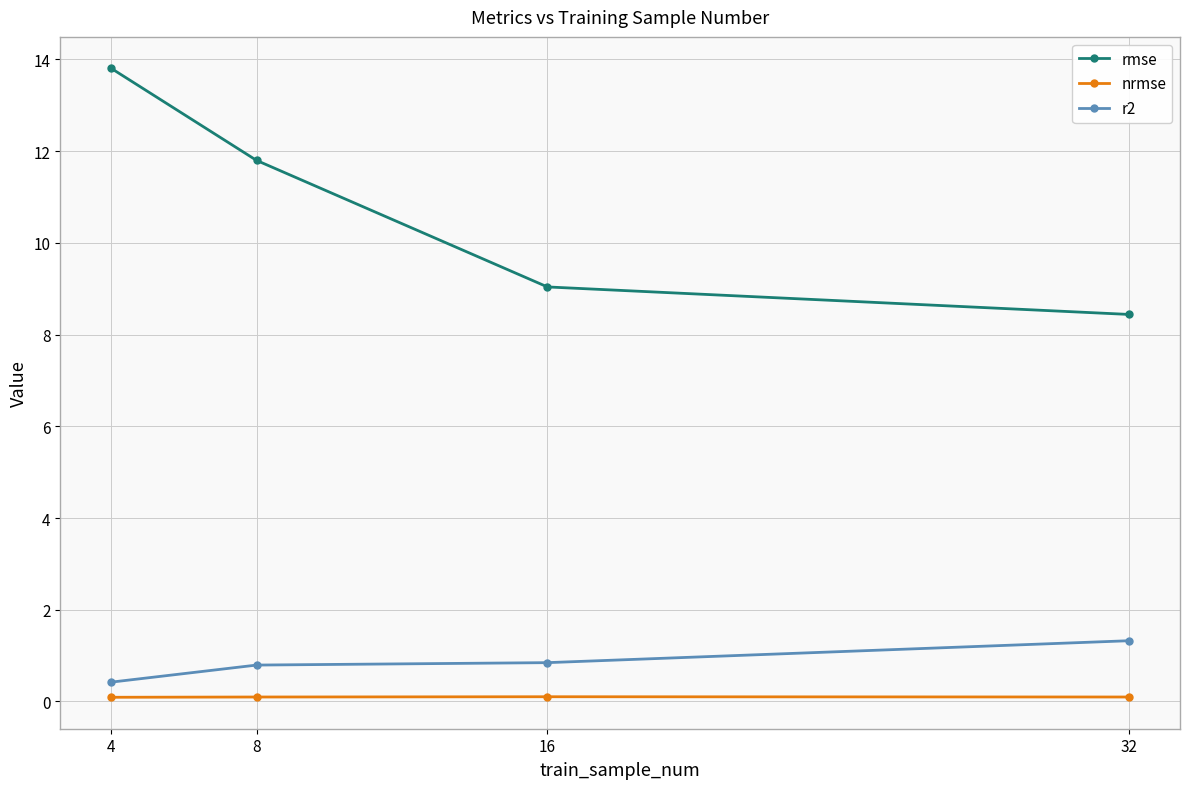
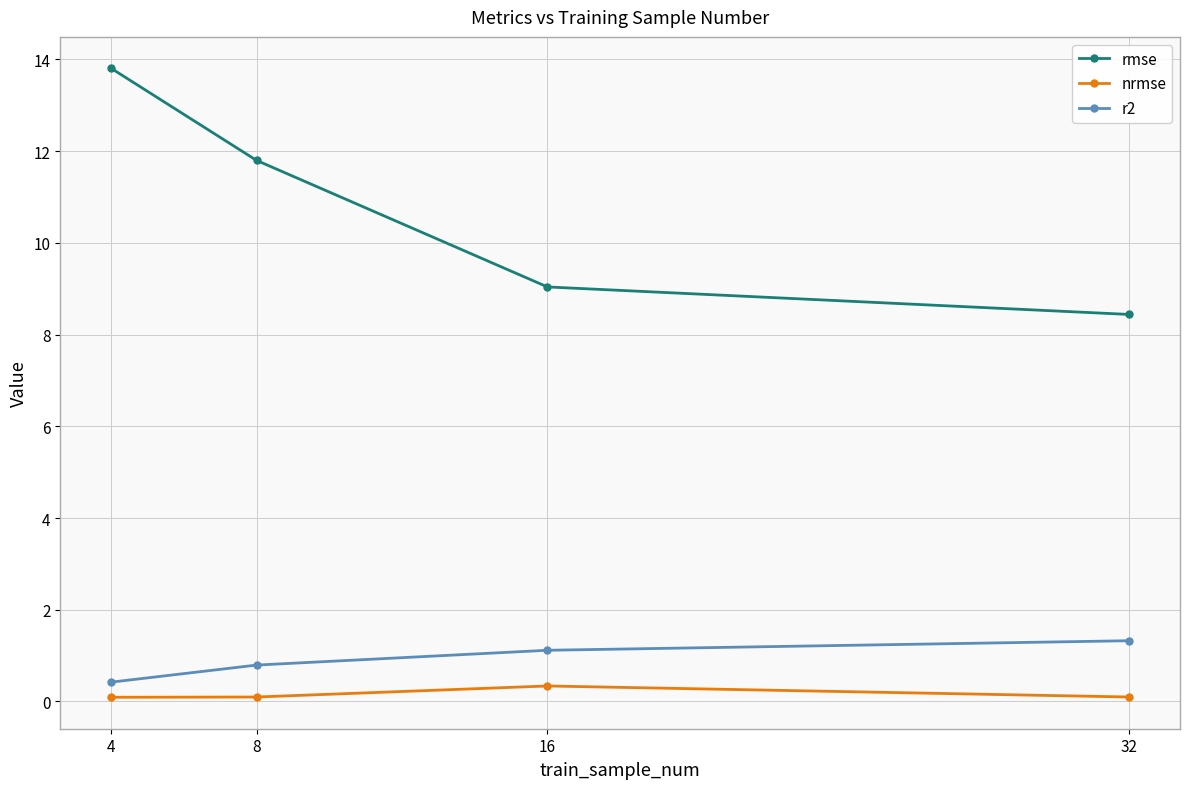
  {
    "rmse": {
      "4": 13.8,
      "8": 11.8,
      "16": 9.0,
      "32": 8.4
    },
    "nrmse": {
      "4": 0.1,
      "8": 0.1,
-     "16": 0.1,
+     "16": 0.3,
      "32": 0.1
    },
    "r2": {
      "4": 0.4,
      "8": 0.8,
-     "16": 0.8,
+     "16": 1.1,
      "32": 1.3
    }
  }
